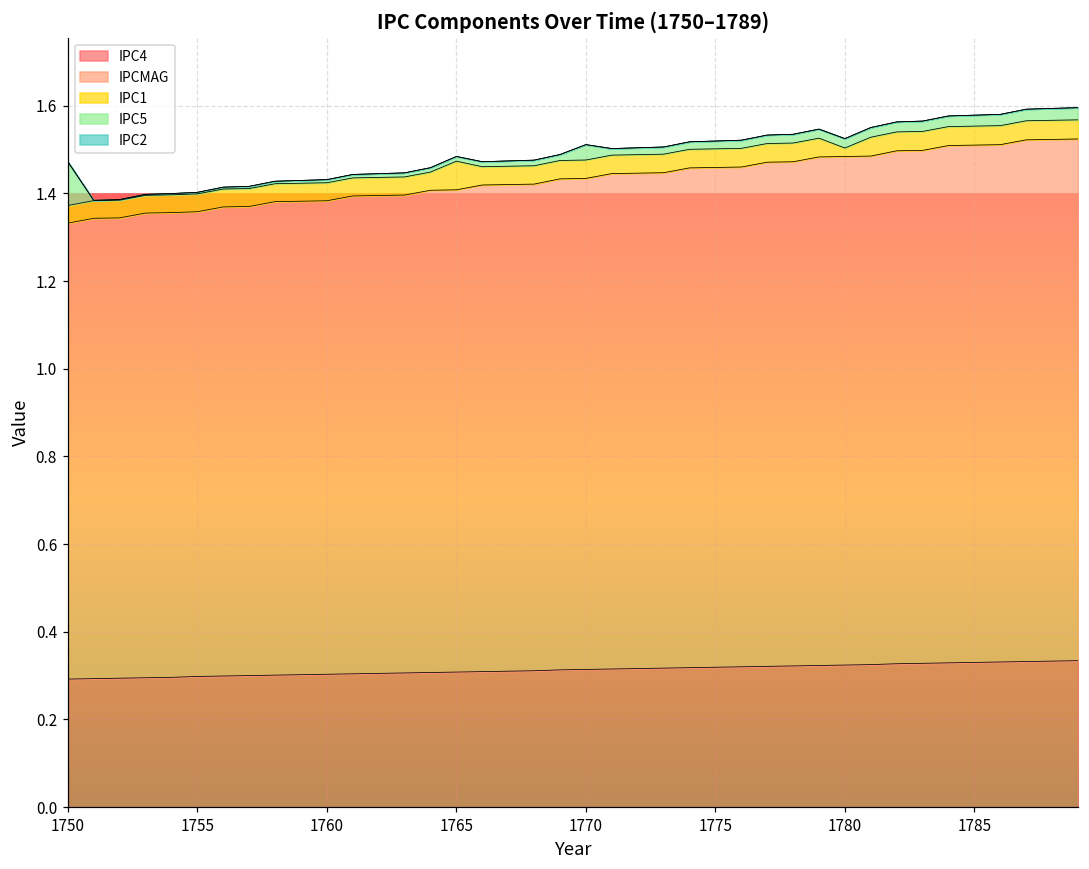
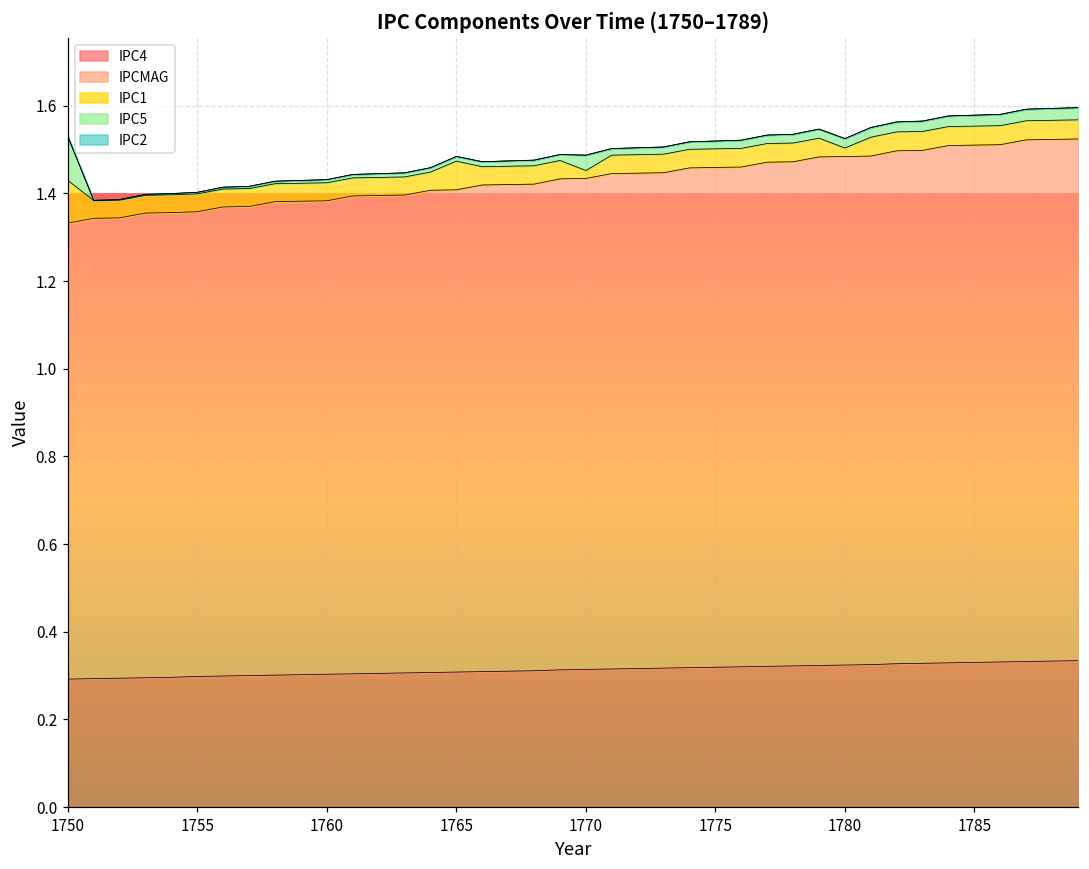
  {
    "IPC1": {
-     "1750": 0.04,
+     "1750": 0.10,
      "1760": 0.04,
      "1765": 0.07,
-     "1770": 0.04,
+     "1770": 0.02,
      "1775": 0.04,
      "1780": 0.02,
      "1785": 0.04
    }
  }
